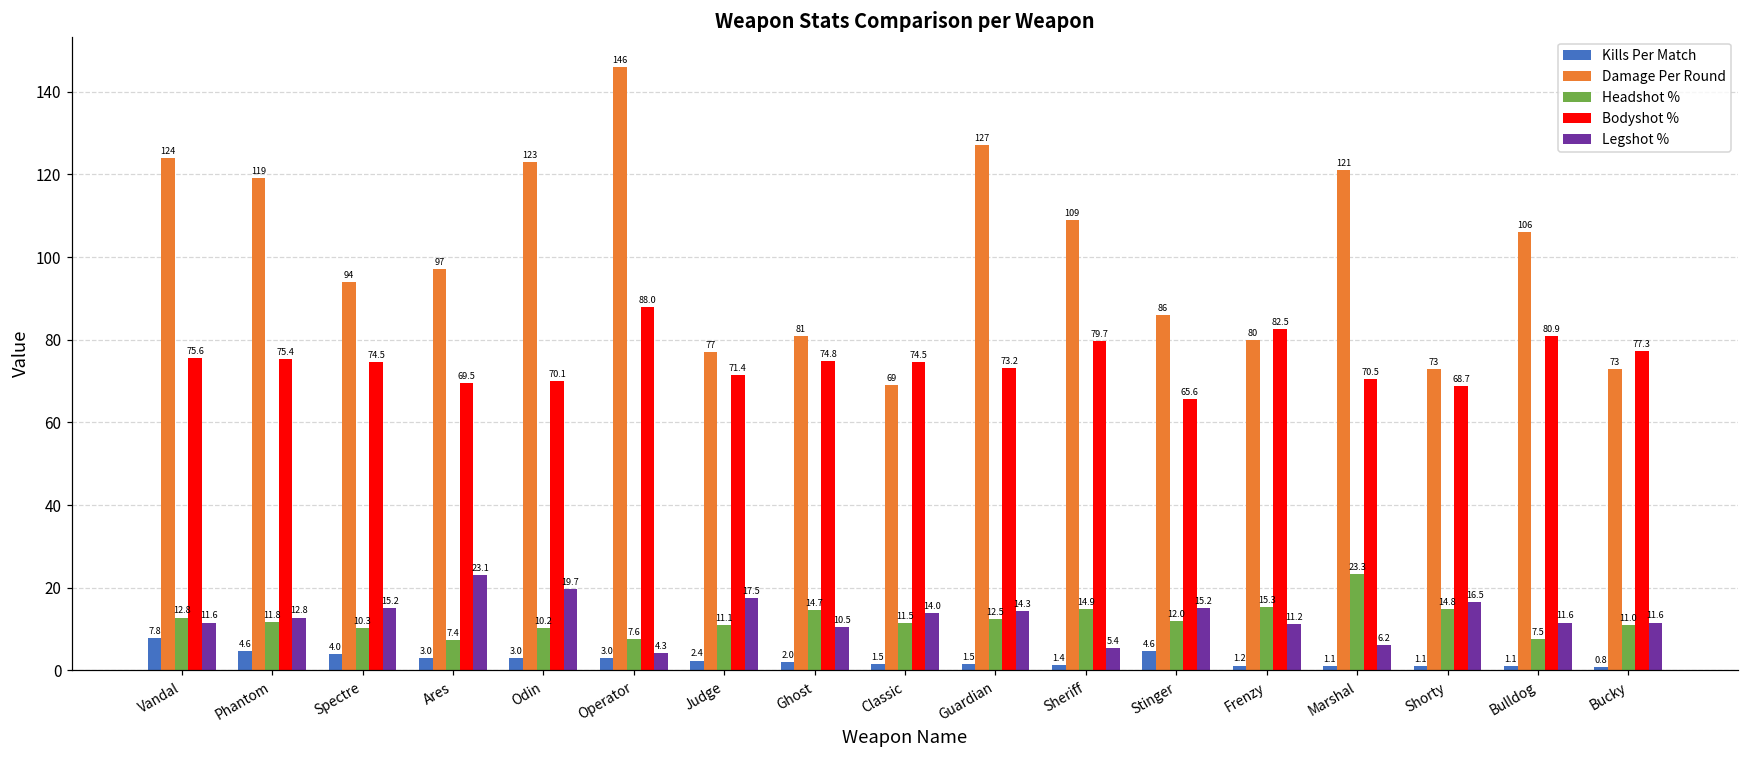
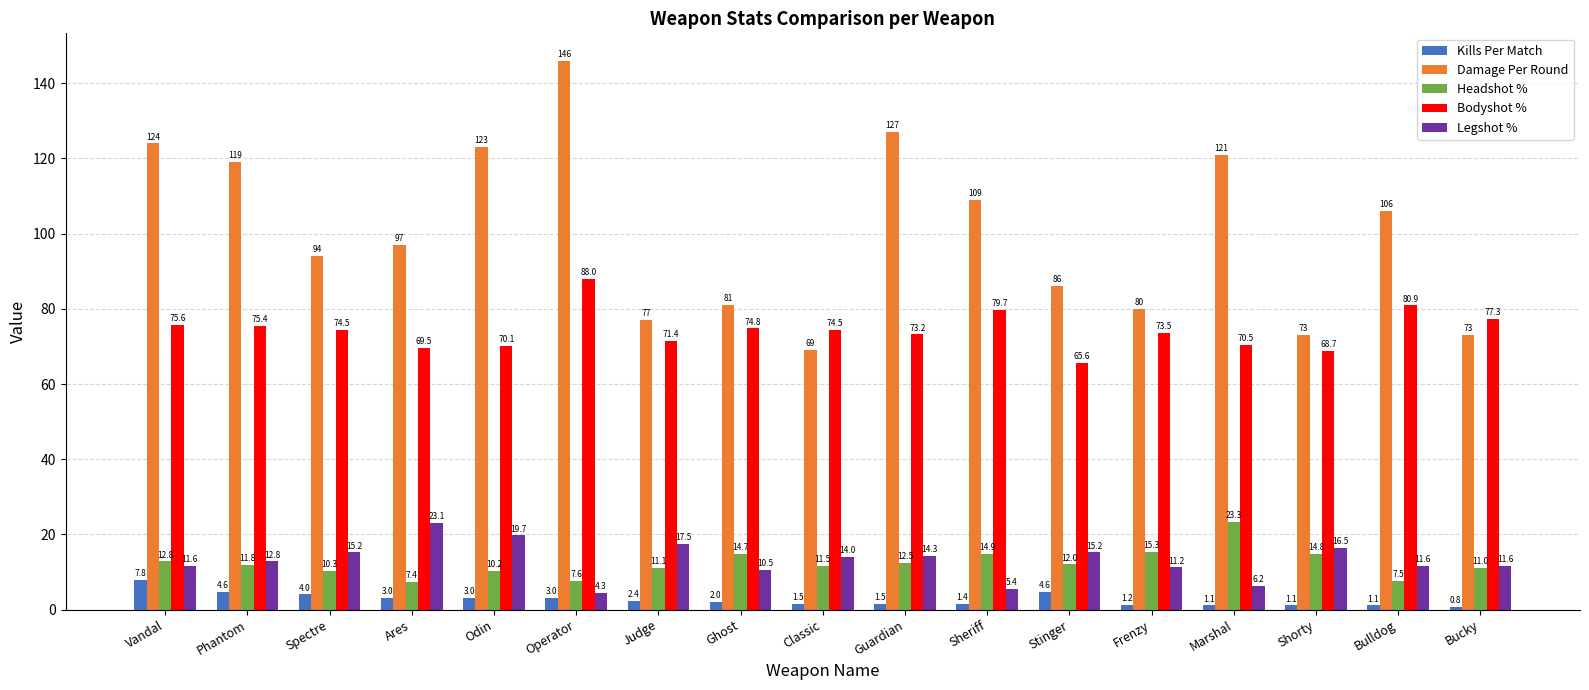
  {
    "Kills Per Match": {
      "Vandal": 7.8,
      "Phantom": 4.6,
      "Spectre": 4.0,
      "Ares": 3.0,
      "Odin": 3.0,
      "Operator": 3.0,
      "Judge": 2.4,
      "Ghost": 2.0,
      "Classic": 1.5,
      "Guardian": 1.5,
      "Sheriff": 1.4,
      "Stinger": 4.6,
      "Frenzy": 1.2,
      "Marshal": 1.1,
      "Shorty": 1.1,
      "Bulldog": 1.1,
      "Bucky": 0.8
    },
    "Damage Per Round": {
      "Vandal": 124,
      "Phantom": 119,
      "Spectre": 94,
      "Ares": 97,
      "Odin": 123,
      "Operator": 146,
      "Judge": 77,
      "Ghost": 81,
      "Classic": 69,
      "Guardian": 127,
      "Sheriff": 109,
      "Stinger": 86,
      "Frenzy": 80,
      "Marshal": 121,
      "Shorty": 73,
      "Bulldog": 106,
      "Bucky": 73
    },
    "Headshot %": {
      "Vandal": 12.8,
      "Phantom": 11.8,
      "Spectre": 10.3,
      "Ares": 7.4,
      "Odin": 10.2,
      "Operator": 7.6,
      "Judge": 11.1,
      "Ghost": 14.7,
      "Classic": 11.5,
      "Guardian": 12.5,
      "Sheriff": 14.9,
      "Stinger": 12.0,
      "Frenzy": 15.3,
      "Marshal": 23.3,
      "Shorty": 14.8,
      "Bulldog": 7.5,
      "Bucky": 11.0
    },
    "Bodyshot %": {
      "Vandal": 75.6,
      "Phantom": 75.4,
      "Spectre": 74.5,
      "Ares": 69.5,
      "Odin": 70.1,
      "Operator": 88.0,
      "Judge": 71.4,
      "Ghost": 74.8,
      "Classic": 74.5,
      "Guardian": 73.2,
      "Sheriff": 79.7,
      "Stinger": 65.6,
-     "Frenzy": 82.5,
+     "Frenzy": 73.5,
      "Marshal": 70.5,
      "Shorty": 68.7,
      "Bulldog": 80.9,
      "Bucky": 77.3
    },
    "Legshot %": {
      "Vandal": 11.6,
      "Phantom": 12.8,
      "Spectre": 15.2,
      "Ares": 23.1,
      "Odin": 19.7,
      "Operator": 4.3,
      "Judge": 17.5,
      "Ghost": 10.5,
      "Classic": 14.0,
      "Guardian": 14.3,
      "Sheriff": 5.4,
      "Stinger": 15.2,
      "Frenzy": 11.2,
      "Marshal": 6.2,
      "Shorty": 16.5,
      "Bulldog": 11.6,
      "Bucky": 11.6
    }
  }
